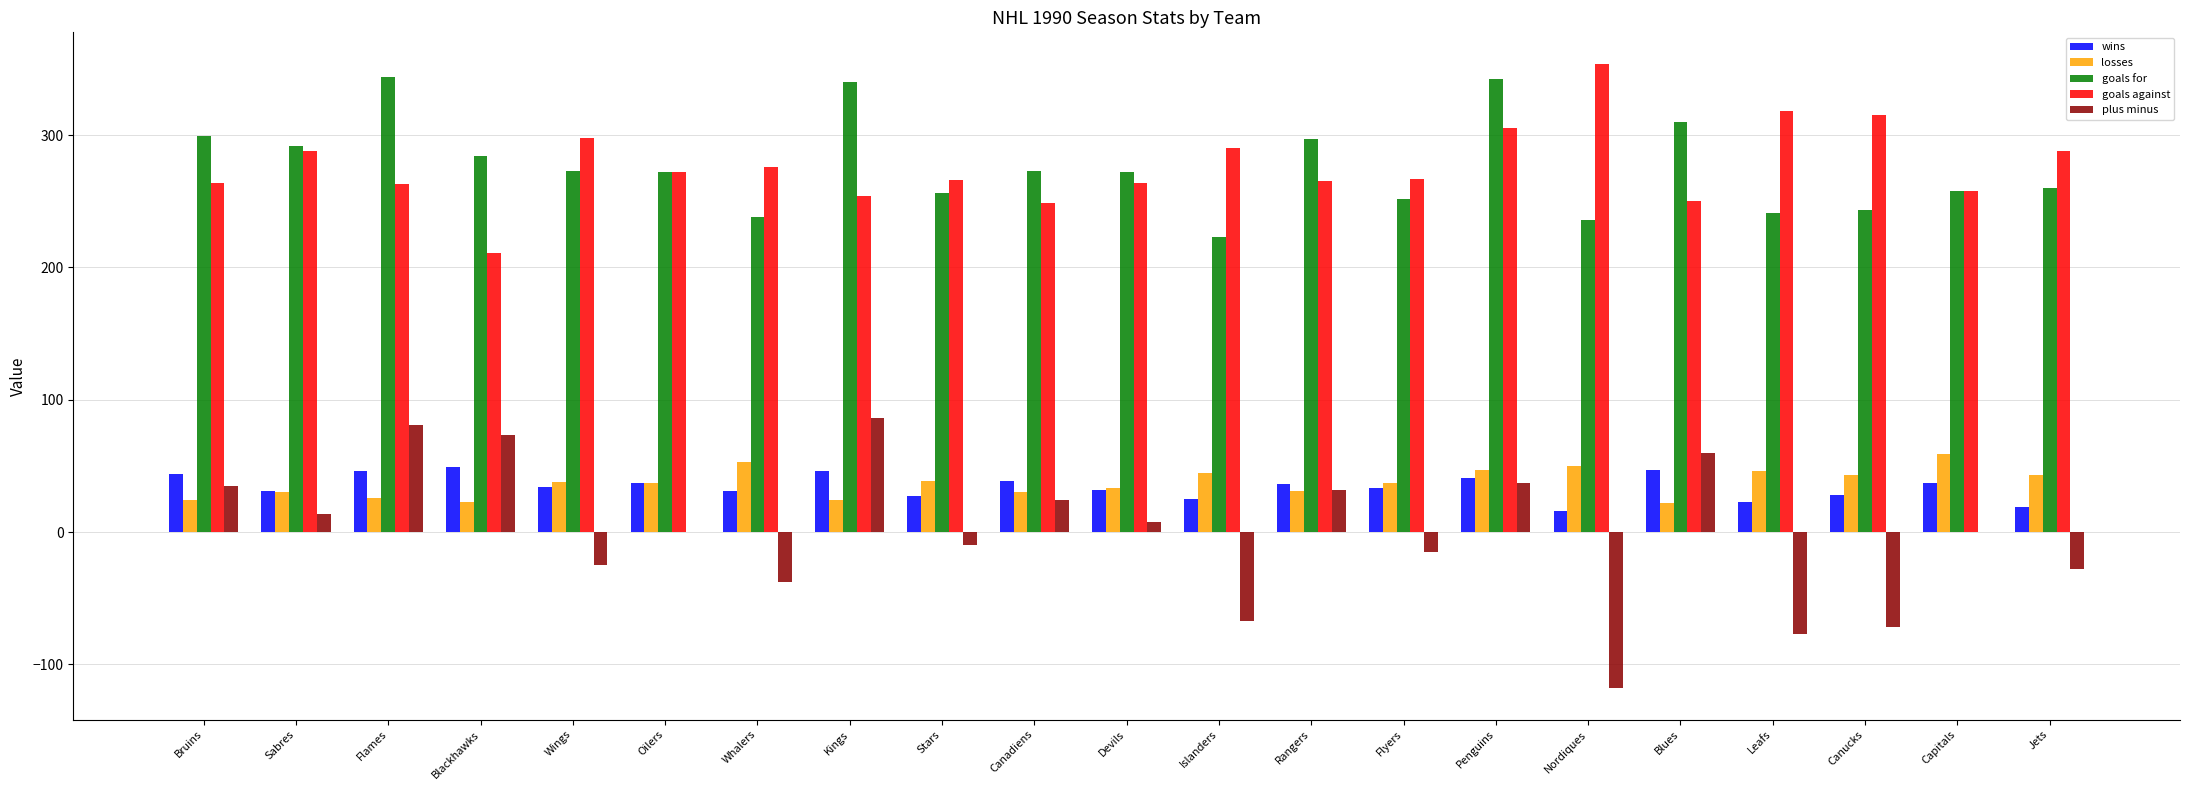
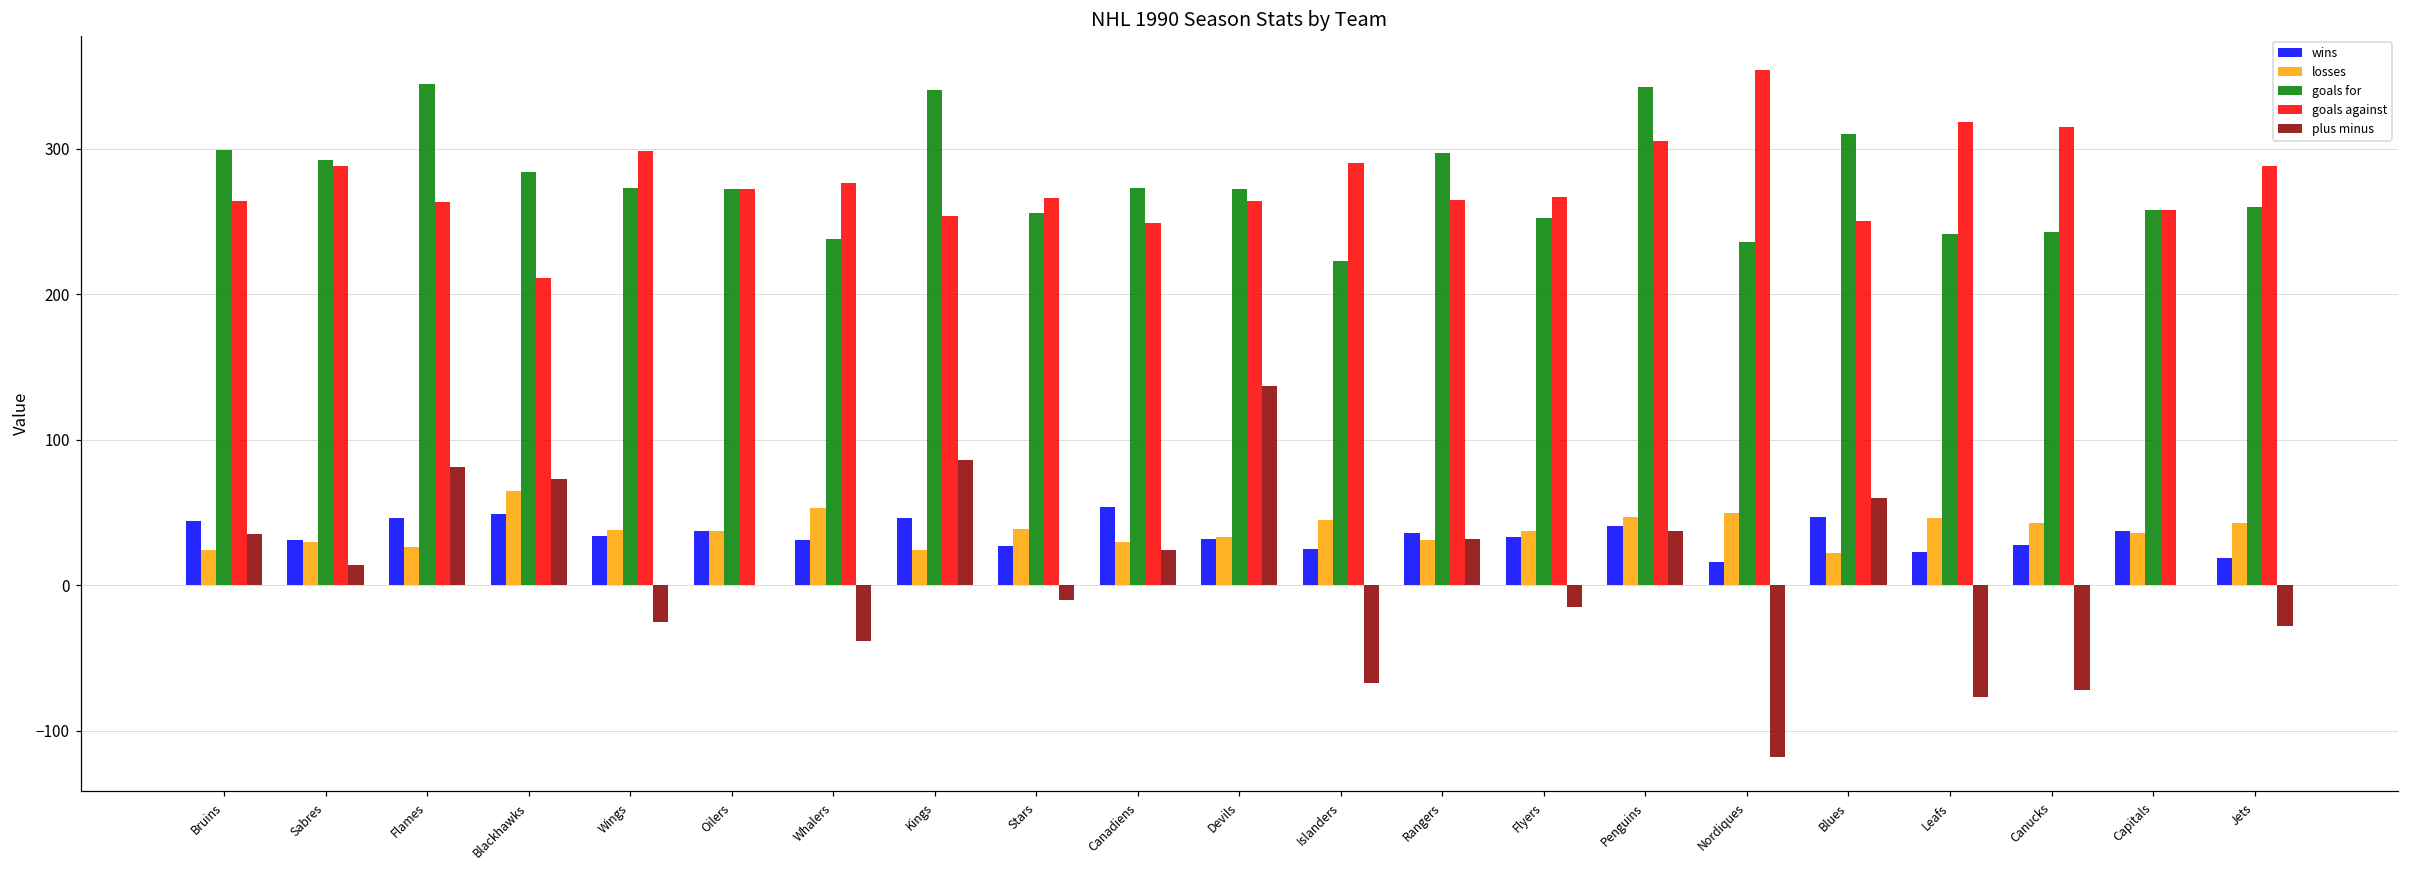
  {
    "wins": {
      "Bruins": 44,
      "Sabres": 31,
      "Flames": 46,
      "Blackhawks": 49,
      "Wings": 34,
      "Oilers": 37,
      "Whalers": 31,
      "Kings": 46,
      "Stars": 27,
-     "Canadiens": 39,
+     "Canadiens": 54,
      "Devils": 32,
      "Islanders": 25,
      "Rangers": 36,
      "Flyers": 33,
      "Penguins": 41,
      "Nordiques": 16,
      "Blues": 47,
      "Leafs": 23,
      "Canucks": 28,
      "Capitals": 37,
      "Jets": 19
    },
    "losses": {
      "Bruins": 24,
      "Sabres": 30,
      "Flames": 26,
-     "Blackhawks": 23,
+     "Blackhawks": 65,
      "Wings": 38,
      "Oilers": 37,
      "Whalers": 53,
      "Kings": 24,
      "Stars": 39,
      "Canadiens": 30,
      "Devils": 33,
      "Islanders": 45,
      "Rangers": 31,
      "Flyers": 37,
      "Penguins": 47,
      "Nordiques": 50,
      "Blues": 22,
      "Leafs": 46,
      "Canucks": 43,
-     "Capitals": 59,
+     "Capitals": 36,
      "Jets": 43
    },
    "goals for": {
      "Bruins": 299,
      "Sabres": 292,
      "Flames": 344,
      "Blackhawks": 284,
      "Wings": 273,
      "Oilers": 272,
      "Whalers": 238,
      "Kings": 340,
      "Stars": 256,
      "Canadiens": 273,
      "Devils": 272,
      "Islanders": 223,
      "Rangers": 297,
      "Flyers": 252,
      "Penguins": 342,
      "Nordiques": 236,
      "Blues": 310,
      "Leafs": 241,
      "Canucks": 243,
      "Capitals": 258,
      "Jets": 260
    },
    "goals against": {
      "Bruins": 264,
      "Sabres": 288,
      "Flames": 263,
      "Blackhawks": 211,
      "Wings": 298,
      "Oilers": 272,
      "Whalers": 276,
      "Kings": 254,
      "Stars": 266,
      "Canadiens": 249,
      "Devils": 264,
      "Islanders": 290,
      "Rangers": 265,
      "Flyers": 267,
      "Penguins": 305,
      "Nordiques": 354,
      "Blues": 250,
      "Leafs": 318,
      "Canucks": 315,
      "Capitals": 258,
      "Jets": 288
    },
    "plus minus": {
      "Bruins": 35,
      "Sabres": 14,
      "Flames": 81,
      "Blackhawks": 73,
      "Wings": -25,
      "Oilers": 0,
      "Whalers": -38,
      "Kings": 86,
      "Stars": -10,
      "Canadiens": 24,
-     "Devils": 8,
+     "Devils": 137,
      "Islanders": -67,
      "Rangers": 32,
      "Flyers": -15,
      "Penguins": 37,
      "Nordiques": -118,
      "Blues": 60,
      "Leafs": -77,
      "Canucks": -72,
      "Capitals": 0,
      "Jets": -28
    }
  }
